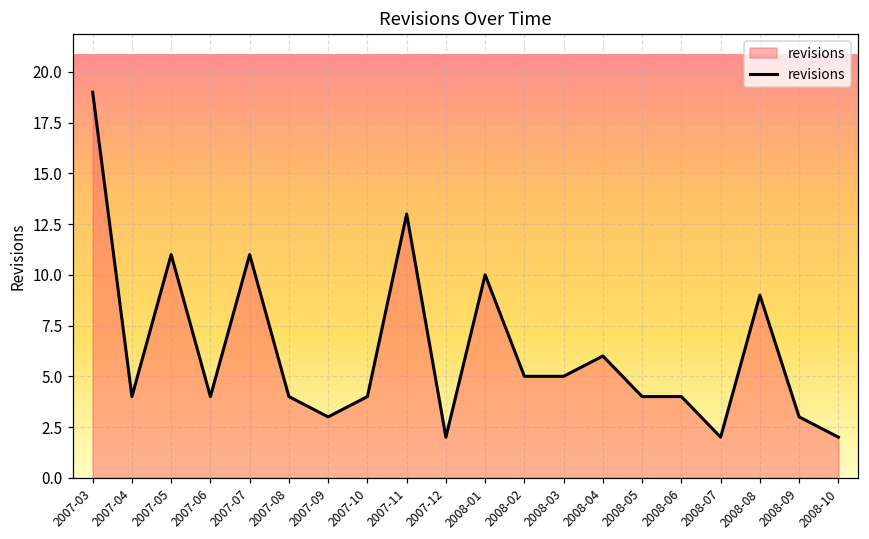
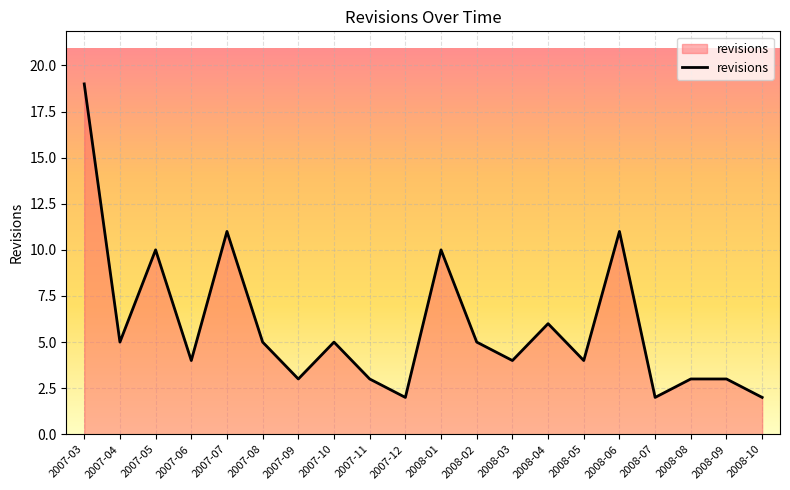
  {
    "2007-03": 19,
-   "2007-04": 4,
-   "2007-05": 11,
+   "2007-04": 5,
+   "2007-05": 10,
    "2007-06": 4,
    "2007-07": 11,
-   "2007-08": 4,
+   "2007-08": 5,
    "2007-09": 3,
-   "2007-10": 4,
-   "2007-11": 13,
+   "2007-10": 5,
+   "2007-11": 3,
    "2007-12": 2,
    "2008-01": 10,
    "2008-02": 5,
-   "2008-03": 5,
+   "2008-03": 4,
    "2008-04": 6,
    "2008-05": 4,
-   "2008-06": 4,
+   "2008-06": 11,
    "2008-07": 2,
-   "2008-08": 9,
+   "2008-08": 3,
    "2008-09": 3,
    "2008-10": 2
  }
